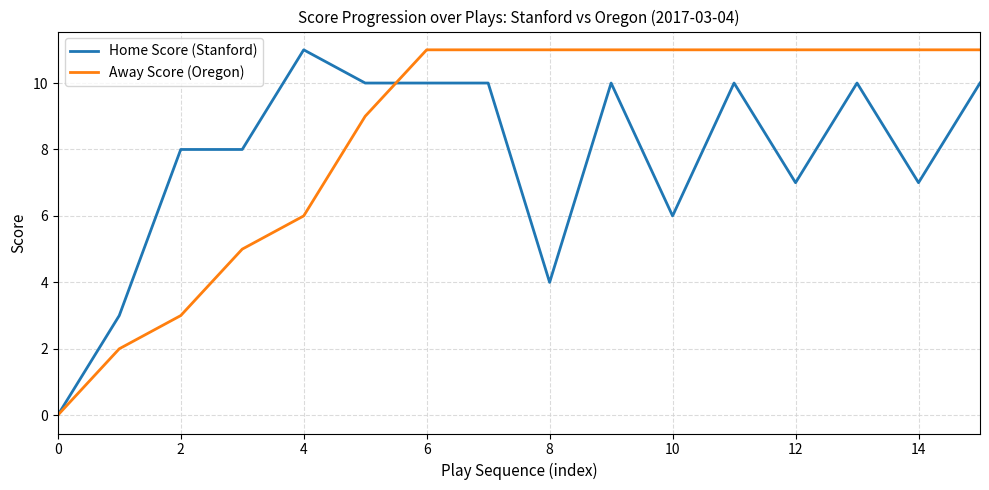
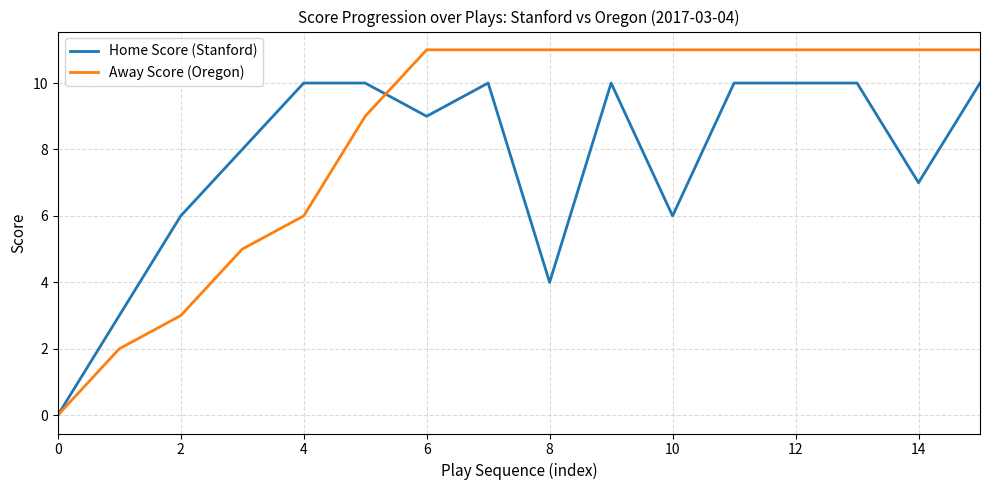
  {
    "Home Score (Stanford)": {
-     "2": 8,
-     "4": 11,
-     "6": 10,
+     "2": 6,
+     "4": 10,
+     "6": 9,
      "8": 4,
      "10": 6,
-     "12": 7,
+     "12": 10,
      "14": 7
    },
    "Away Score (Oregon)": {
      "2": 3,
      "4": 6,
      "6": 11,
      "8": 11,
      "10": 11,
      "12": 11,
      "14": 11
    }
  }
